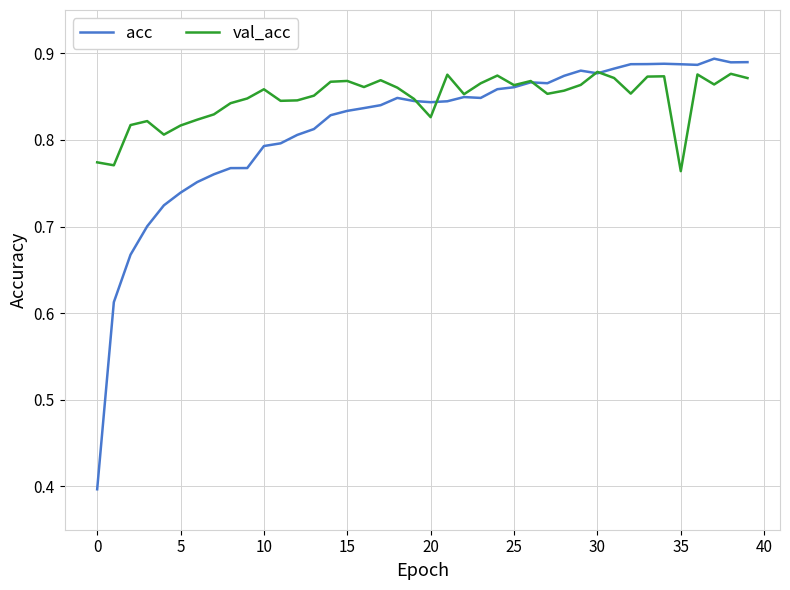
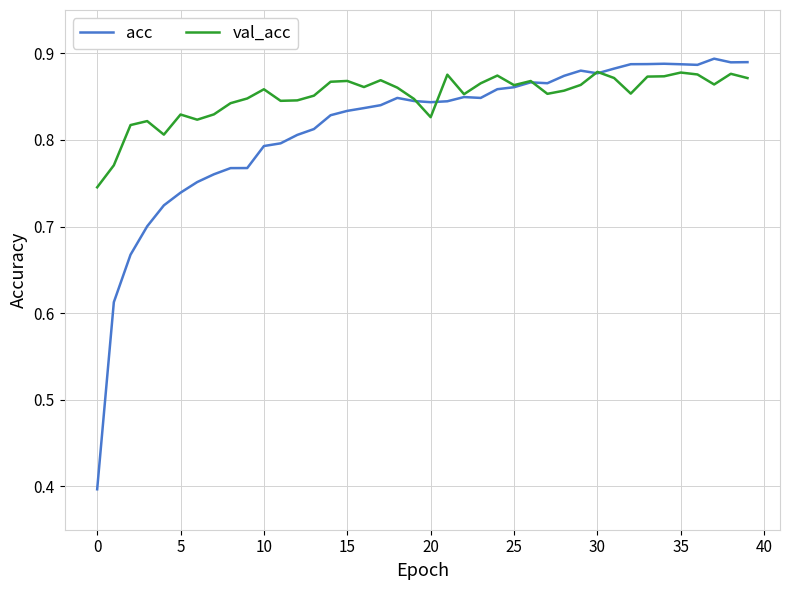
  {
    "acc": {
      "0": 0.40,
      "5": 0.74,
      "10": 0.79,
      "15": 0.83,
      "20": 0.84,
      "35": 0.89
    },
    "val_acc": {
-     "0": 0.77,
-     "5": 0.82,
+     "0": 0.75,
+     "5": 0.83,
      "10": 0.86,
      "15": 0.87,
      "20": 0.83,
-     "35": 0.76
+     "35": 0.88
    }
  }
